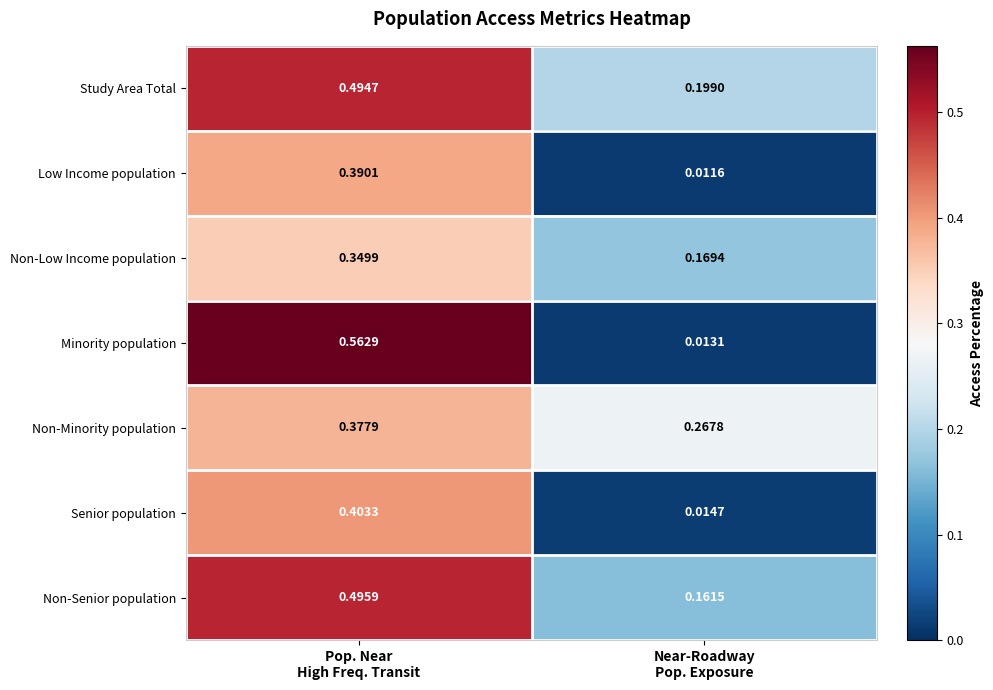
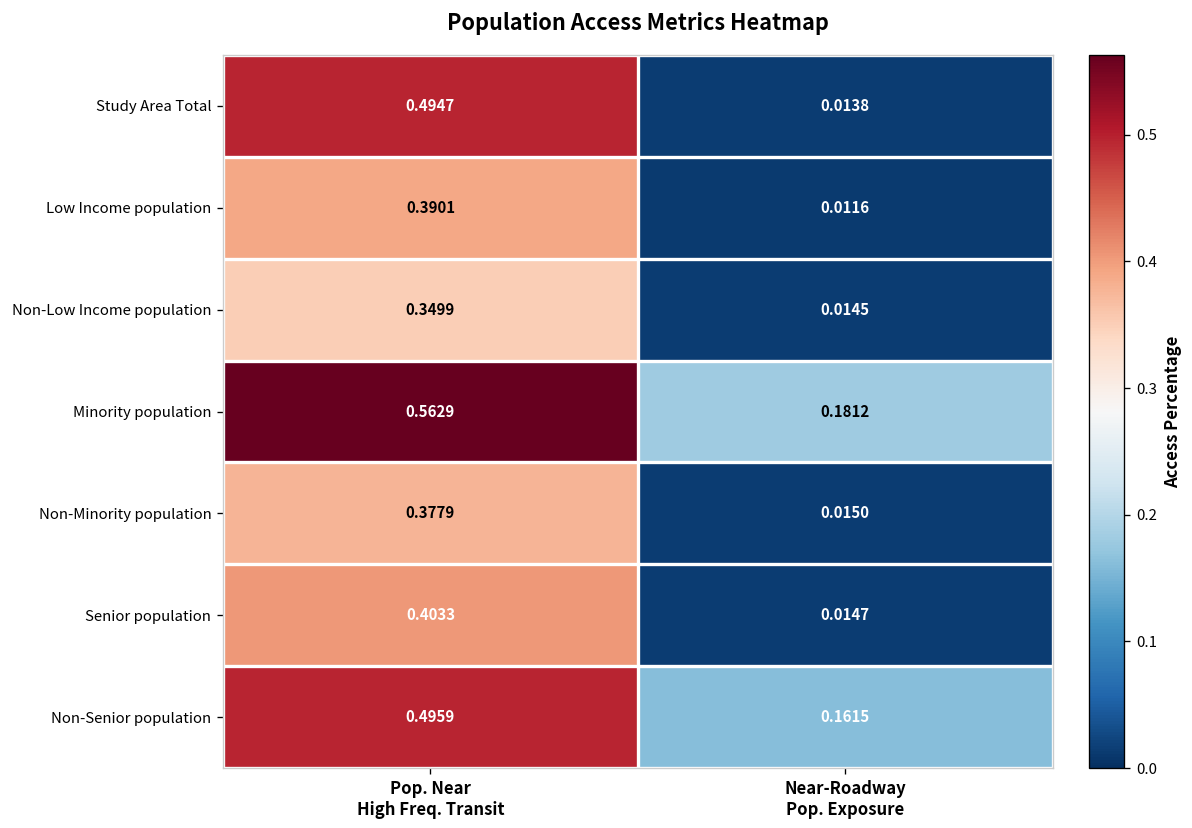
  {
    "Study Area Total": {
      "Pop. Near High Freq. Transit": 0.4947,
-     "Near-Roadway Pop. Exposure": 0.1990
+     "Near-Roadway Pop. Exposure": 0.0138
    },
    "Low Income population": {
      "Pop. Near High Freq. Transit": 0.3901,
      "Near-Roadway Pop. Exposure": 0.0116
    },
    "Non-Low Income population": {
      "Pop. Near High Freq. Transit": 0.3499,
-     "Near-Roadway Pop. Exposure": 0.1694
+     "Near-Roadway Pop. Exposure": 0.0145
    },
    "Minority population": {
      "Pop. Near High Freq. Transit": 0.5629,
-     "Near-Roadway Pop. Exposure": 0.0131
+     "Near-Roadway Pop. Exposure": 0.1812
    },
    "Non-Minority population": {
      "Pop. Near High Freq. Transit": 0.3779,
-     "Near-Roadway Pop. Exposure": 0.2678
+     "Near-Roadway Pop. Exposure": 0.0150
    },
    "Senior population": {
      "Pop. Near High Freq. Transit": 0.4033,
      "Near-Roadway Pop. Exposure": 0.0147
    },
    "Non-Senior population": {
      "Pop. Near High Freq. Transit": 0.4959,
      "Near-Roadway Pop. Exposure": 0.1615
    }
  }
